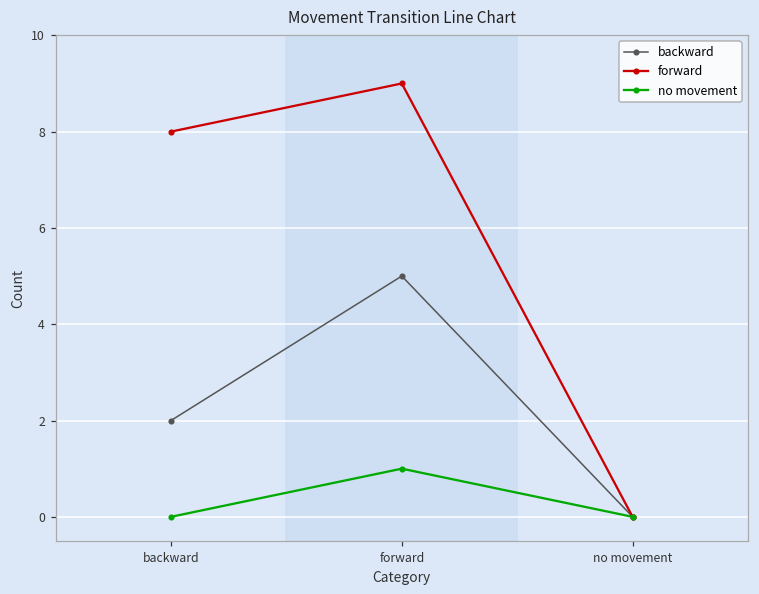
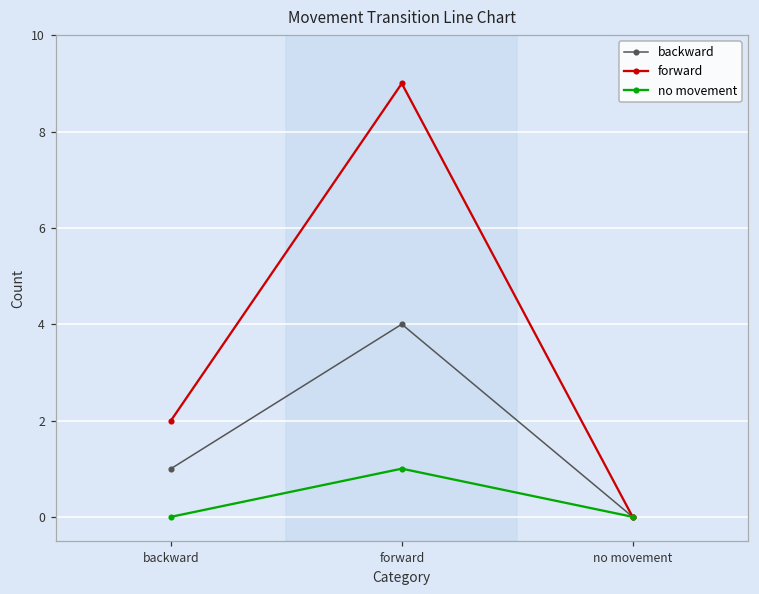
  {
    "backward": {
-     "backward": 2,
-     "forward": 5
+     "backward": 1,
+     "forward": 4
    },
    "forward": {
-     "backward": 8,
+     "backward": 2,
      "forward": 9
    },
    "no movement": {
      "backward": 0,
      "forward": 1
    }
  }
